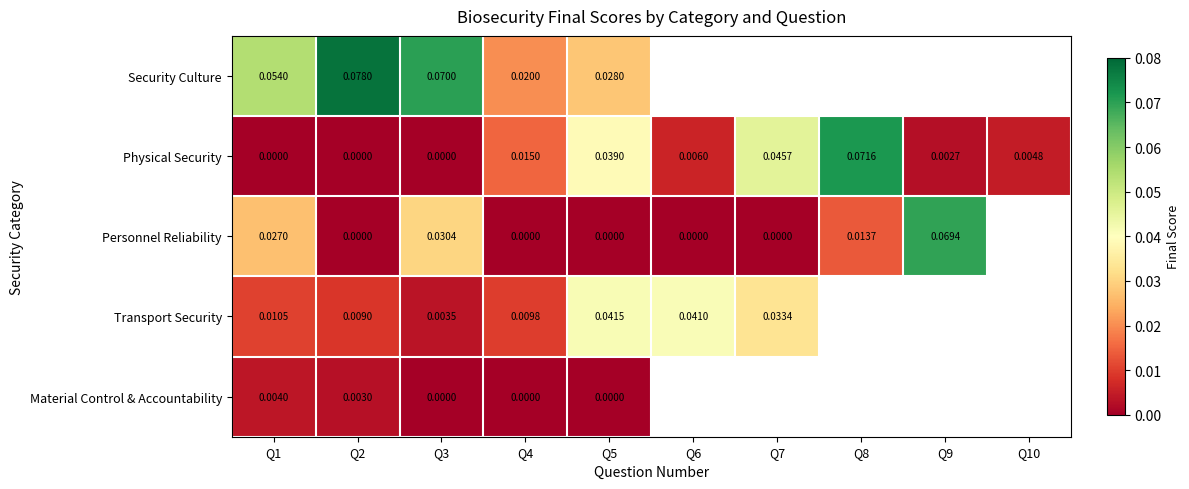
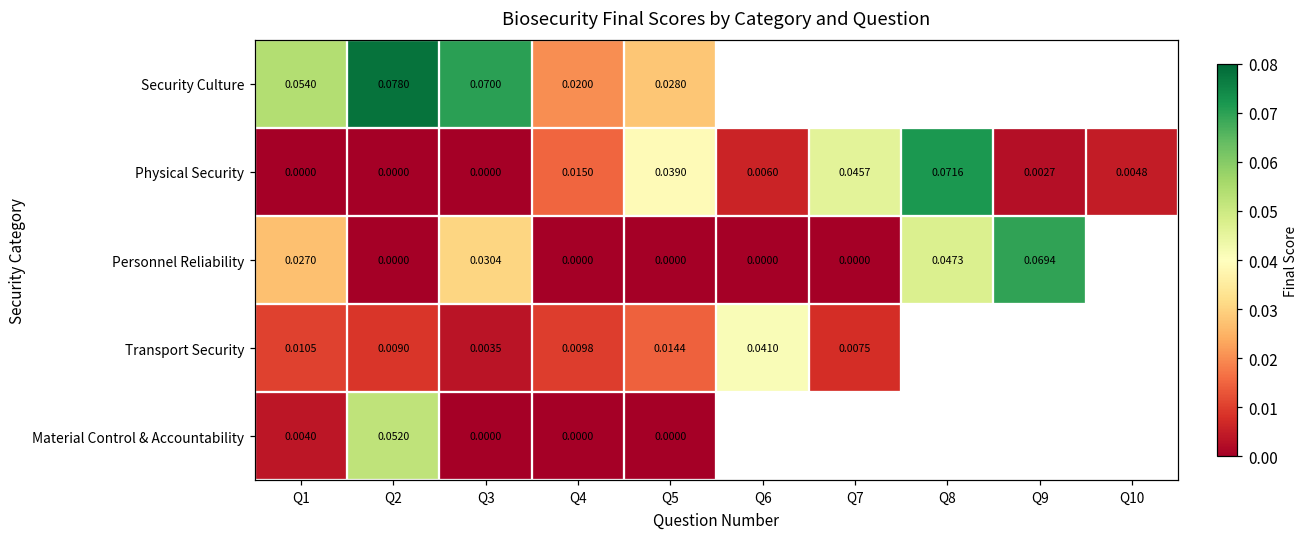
  {
    "Security Culture": {
      "Q1": 0.0540,
      "Q2": 0.0780,
      "Q3": 0.0700,
      "Q4": 0.0200,
      "Q5": 0.0280
    },
    "Physical Security": {
      "Q1": 0.0000,
      "Q2": 0.0000,
      "Q3": 0.0000,
      "Q4": 0.0150,
      "Q5": 0.0390,
      "Q6": 0.0060,
      "Q7": 0.0457,
      "Q8": 0.0716,
      "Q9": 0.0027,
      "Q10": 0.0048
    },
    "Personnel Reliability": {
      "Q1": 0.0270,
      "Q2": 0.0000,
      "Q3": 0.0304,
      "Q4": 0.0000,
      "Q5": 0.0000,
      "Q6": 0.0000,
      "Q7": 0.0000,
-     "Q8": 0.0137,
+     "Q8": 0.0473,
      "Q9": 0.0694
    },
    "Transport Security": {
      "Q1": 0.0105,
      "Q2": 0.0090,
      "Q3": 0.0035,
      "Q4": 0.0098,
-     "Q5": 0.0415,
+     "Q5": 0.0144,
      "Q6": 0.0410,
-     "Q7": 0.0334
+     "Q7": 0.0075
    },
    "Material Control & Accountability": {
      "Q1": 0.0040,
-     "Q2": 0.0030,
+     "Q2": 0.0520,
      "Q3": 0.0000,
      "Q4": 0.0000,
      "Q5": 0.0000
    }
  }
